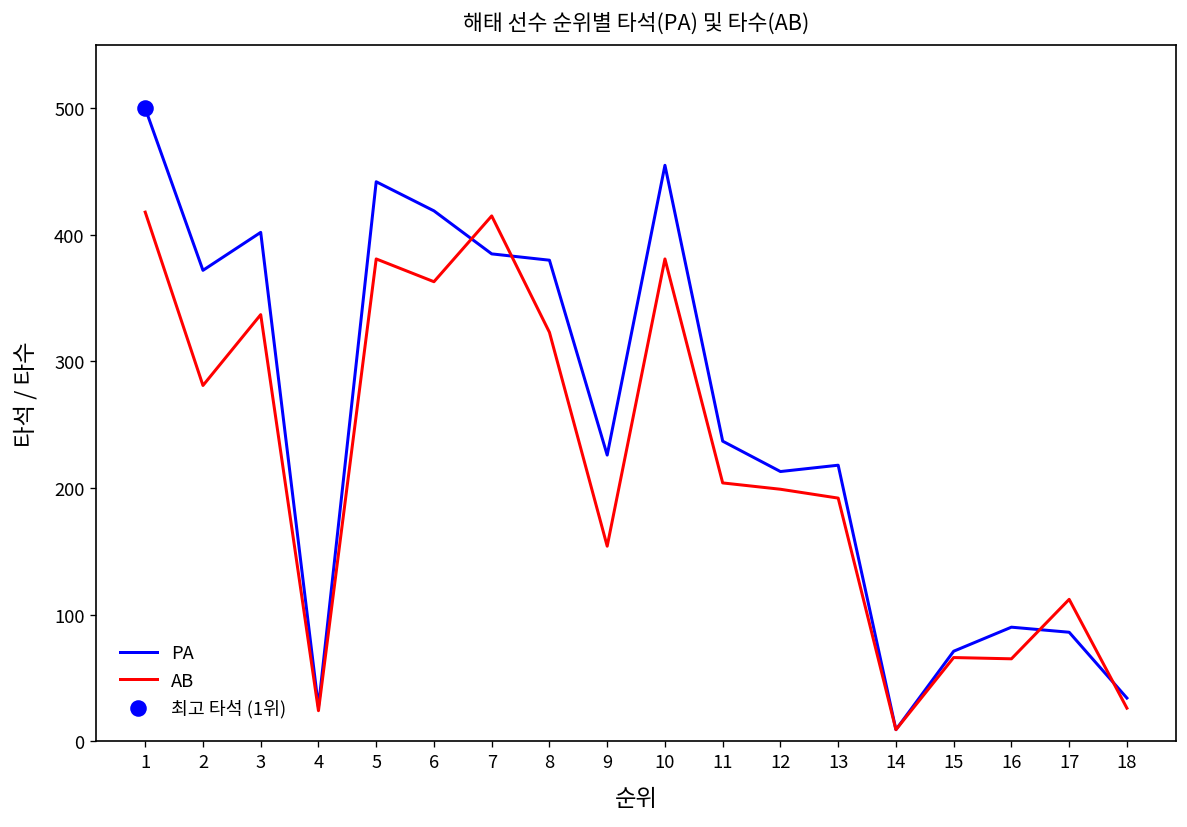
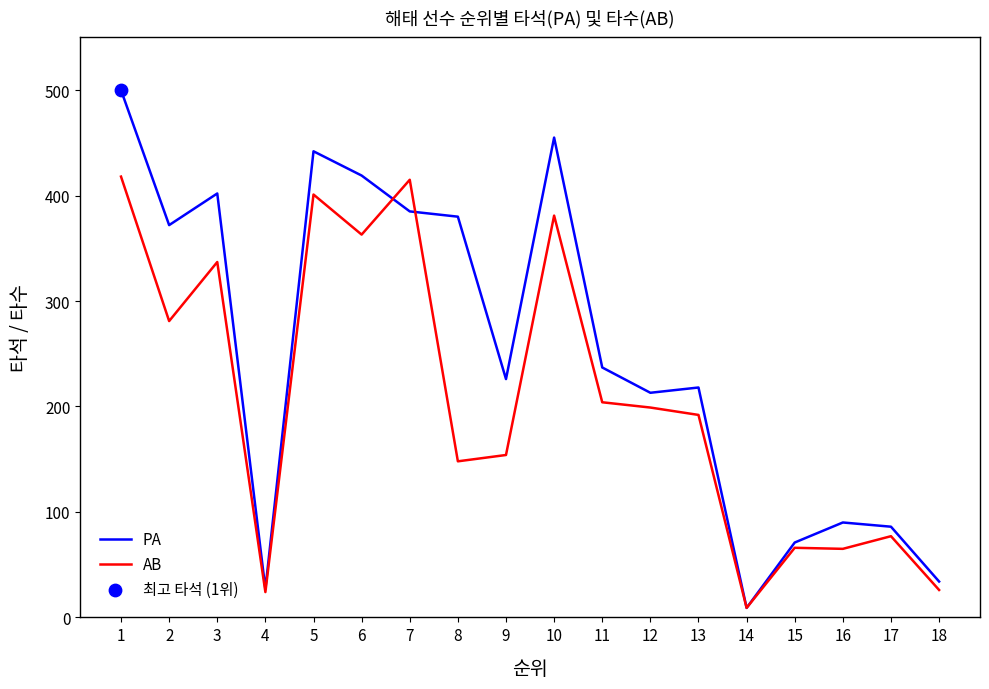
  {
    "AB": {
      "1": 418,
      "2": 281,
      "3": 337,
      "4": 24,
-     "5": 381,
+     "5": 401,
      "6": 363,
      "7": 415,
-     "8": 323,
+     "8": 148,
      "9": 154,
      "10": 381,
      "11": 204,
      "12": 199,
      "13": 192,
      "15": 66,
      "16": 65,
-     "17": 112,
+     "17": 77,
      "18": 26
    }
  }
